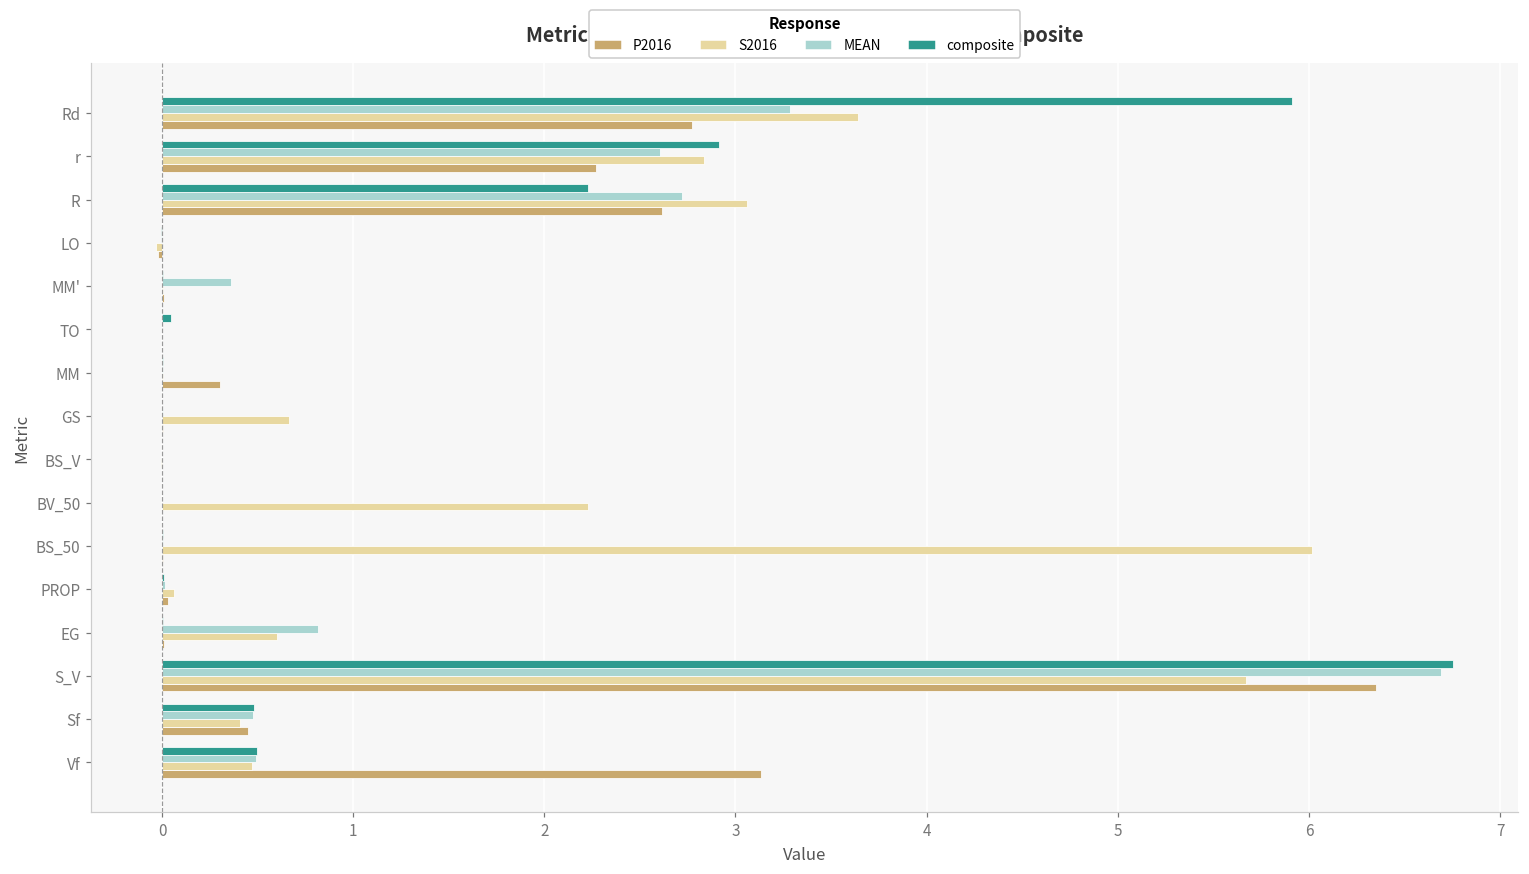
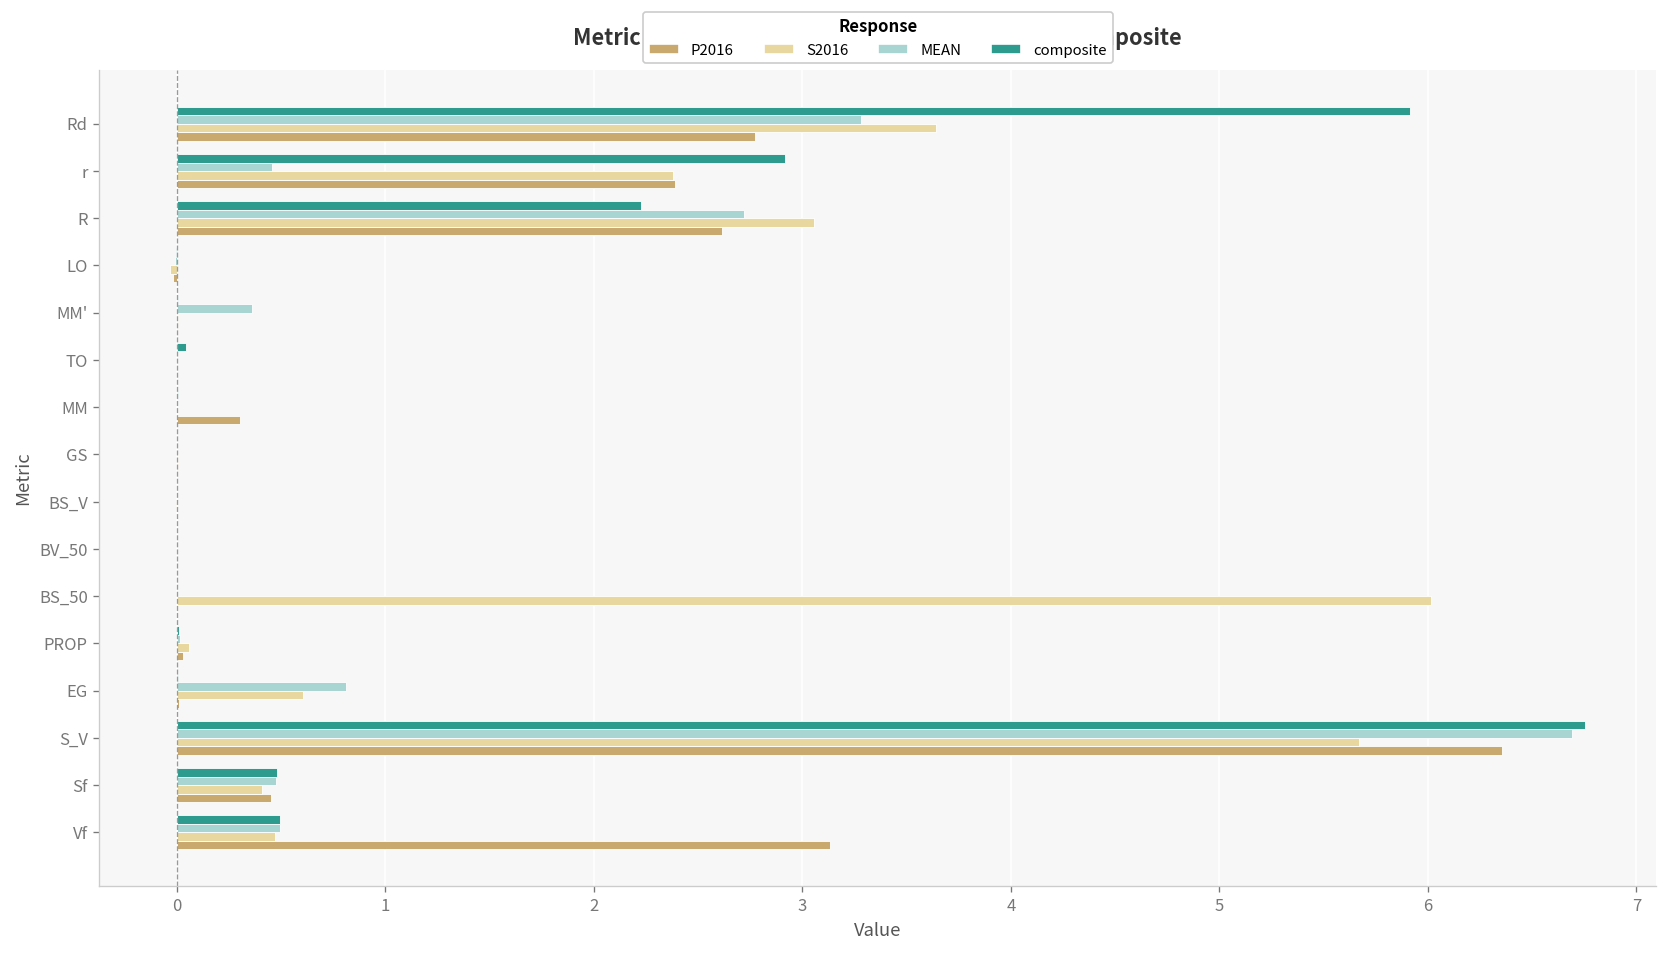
  {
    "P2016": {
      "Rd": 2.77,
-     "r": 2.27,
+     "r": 2.39,
      "R": 2.62,
      "LO": -0.02,
      "MM": 0.30,
      "PROP": 0.03,
      "S_V": 6.35,
      "Sf": 0.45,
      "Vf": 3.13
    },
    "S2016": {
      "Rd": 3.64,
-     "r": 2.84,
+     "r": 2.38,
      "R": 3.06,
      "LO": -0.03,
-     "GS": 0.67,
-     "BV_50": 2.23,
+     "GS": 0.00,
+     "BV_50": 0.00,
      "BS_50": 6.01,
      "PROP": 0.06,
      "EG": 0.60,
      "S_V": 5.67,
      "Sf": 0.41,
      "Vf": 0.47
    },
    "MEAN": {
      "Rd": 3.28,
-     "r": 2.61,
+     "r": 0.46,
      "R": 2.72,
      "MM'": 0.36,
      "PROP": 0.02,
      "EG": 0.81,
      "S_V": 6.69,
      "Sf": 0.48,
      "Vf": 0.49
    },
    "composite": {
      "Rd": 5.91,
      "r": 2.92,
      "R": 2.23,
      "TO": 0.05,
      "S_V": 6.75,
      "Sf": 0.48,
      "Vf": 0.49
    }
  }
